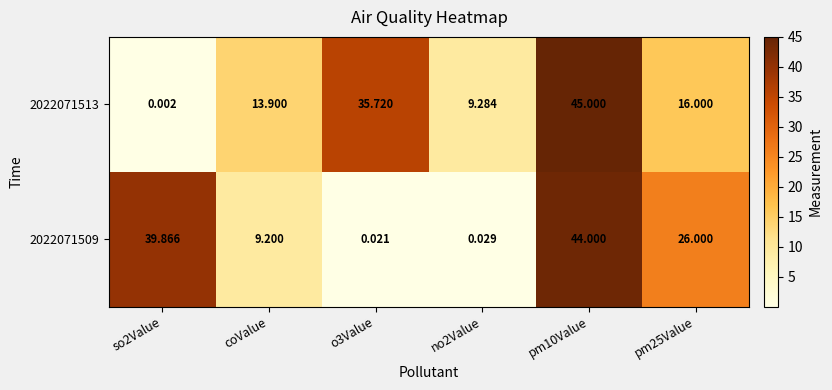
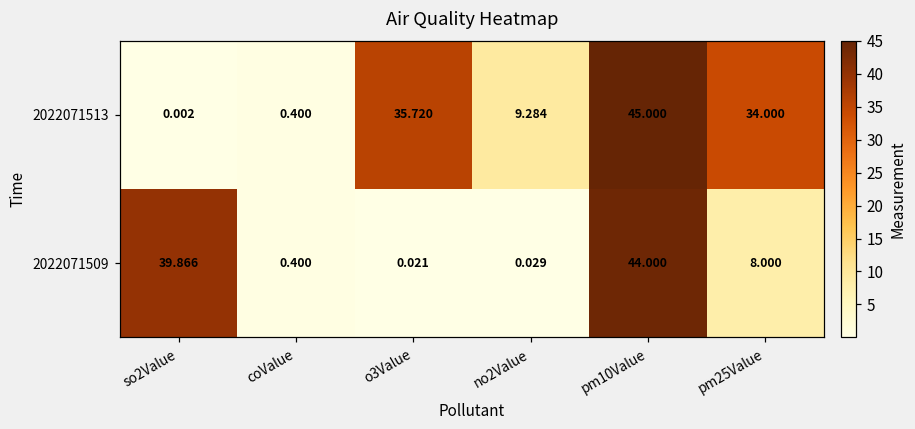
  {
    "2022071513": {
      "so2Value": 0.002,
-     "coValue": 13.900,
+     "coValue": 0.400,
      "o3Value": 35.720,
      "no2Value": 9.284,
      "pm10Value": 45.000,
-     "pm25Value": 16.000
+     "pm25Value": 34.000
    },
    "2022071509": {
      "so2Value": 39.866,
-     "coValue": 9.200,
+     "coValue": 0.400,
      "o3Value": 0.021,
      "no2Value": 0.029,
      "pm10Value": 44.000,
-     "pm25Value": 26.000
+     "pm25Value": 8.000
    }
  }
